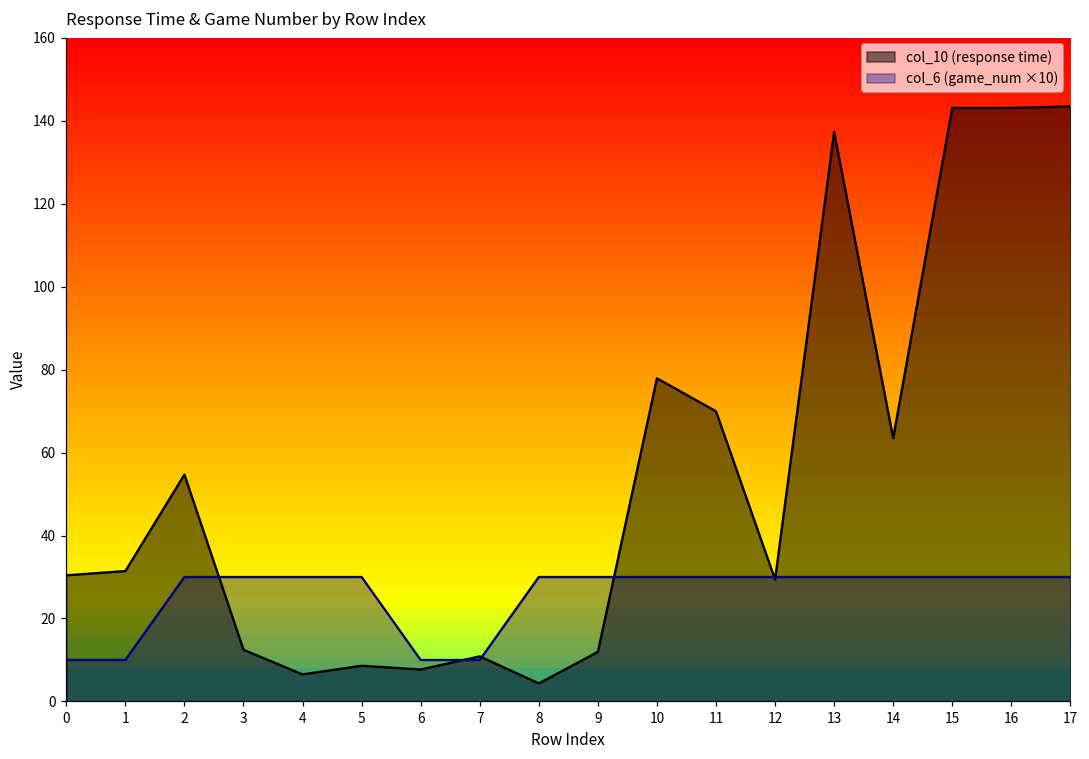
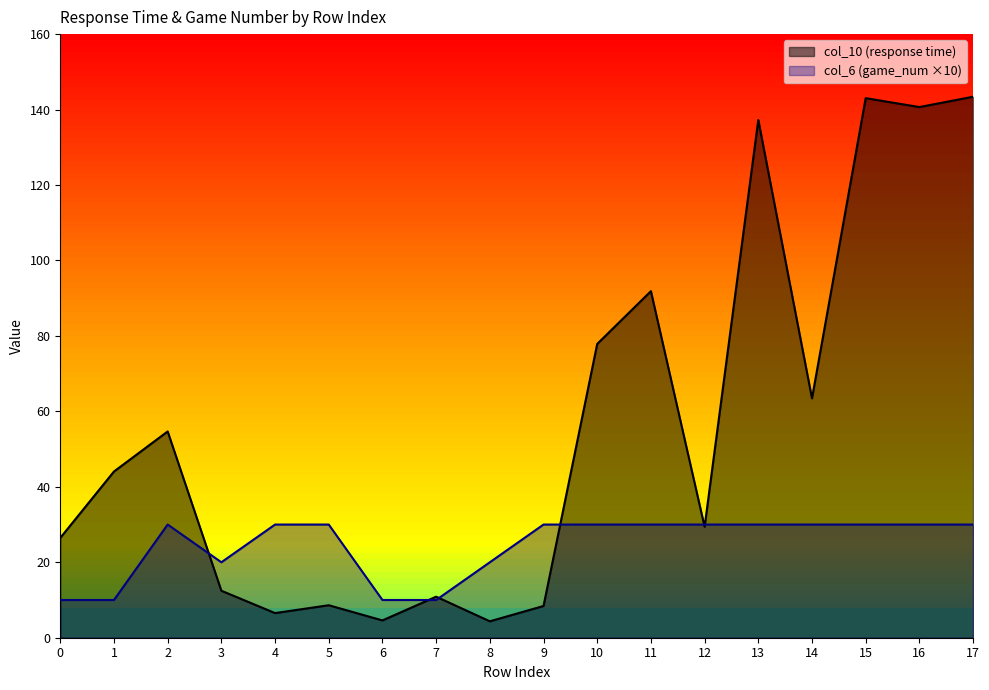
  {
    "col_10 (response time)": {
-     "0": 30,
-     "1": 31,
+     "0": 26,
+     "1": 44,
      "2": 55,
      "3": 12,
      "4": 7,
      "5": 9,
-     "6": 8,
+     "6": 5,
      "7": 11,
      "8": 4,
-     "9": 12,
+     "9": 8,
      "10": 78,
-     "11": 70,
+     "11": 92,
      "13": 137,
      "14": 63,
      "15": 143,
-     "16": 143,
+     "16": 141,
      "17": 143
    },
    "col_6 (game_num ×10)": {
      "0": 10,
      "1": 10,
      "2": 30,
-     "3": 30,
+     "3": 20,
      "4": 30,
      "5": 30,
      "6": 10,
      "7": 10,
-     "8": 30,
+     "8": 20,
      "9": 30,
      "10": 30,
      "11": 30,
      "13": 30,
      "14": 30,
      "15": 30,
      "16": 30,
      "17": 30
    }
  }
